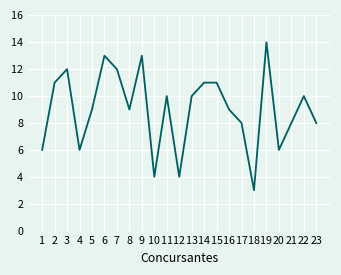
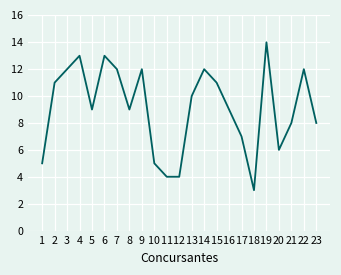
  {
-   "1": 6,
+   "1": 5,
    "2": 11,
    "3": 12,
-   "4": 6,
+   "4": 13,
    "5": 9,
    "6": 13,
    "7": 12,
    "8": 9,
-   "9": 13,
-   "10": 4,
-   "11": 10,
+   "9": 12,
+   "10": 5,
+   "11": 4,
    "12": 4,
    "13": 10,
-   "14": 11,
+   "14": 12,
    "15": 11,
    "16": 9,
-   "17": 8,
+   "17": 7,
    "18": 3,
    "19": 14,
    "20": 6,
    "21": 8,
-   "22": 10,
+   "22": 12,
    "23": 8
  }
